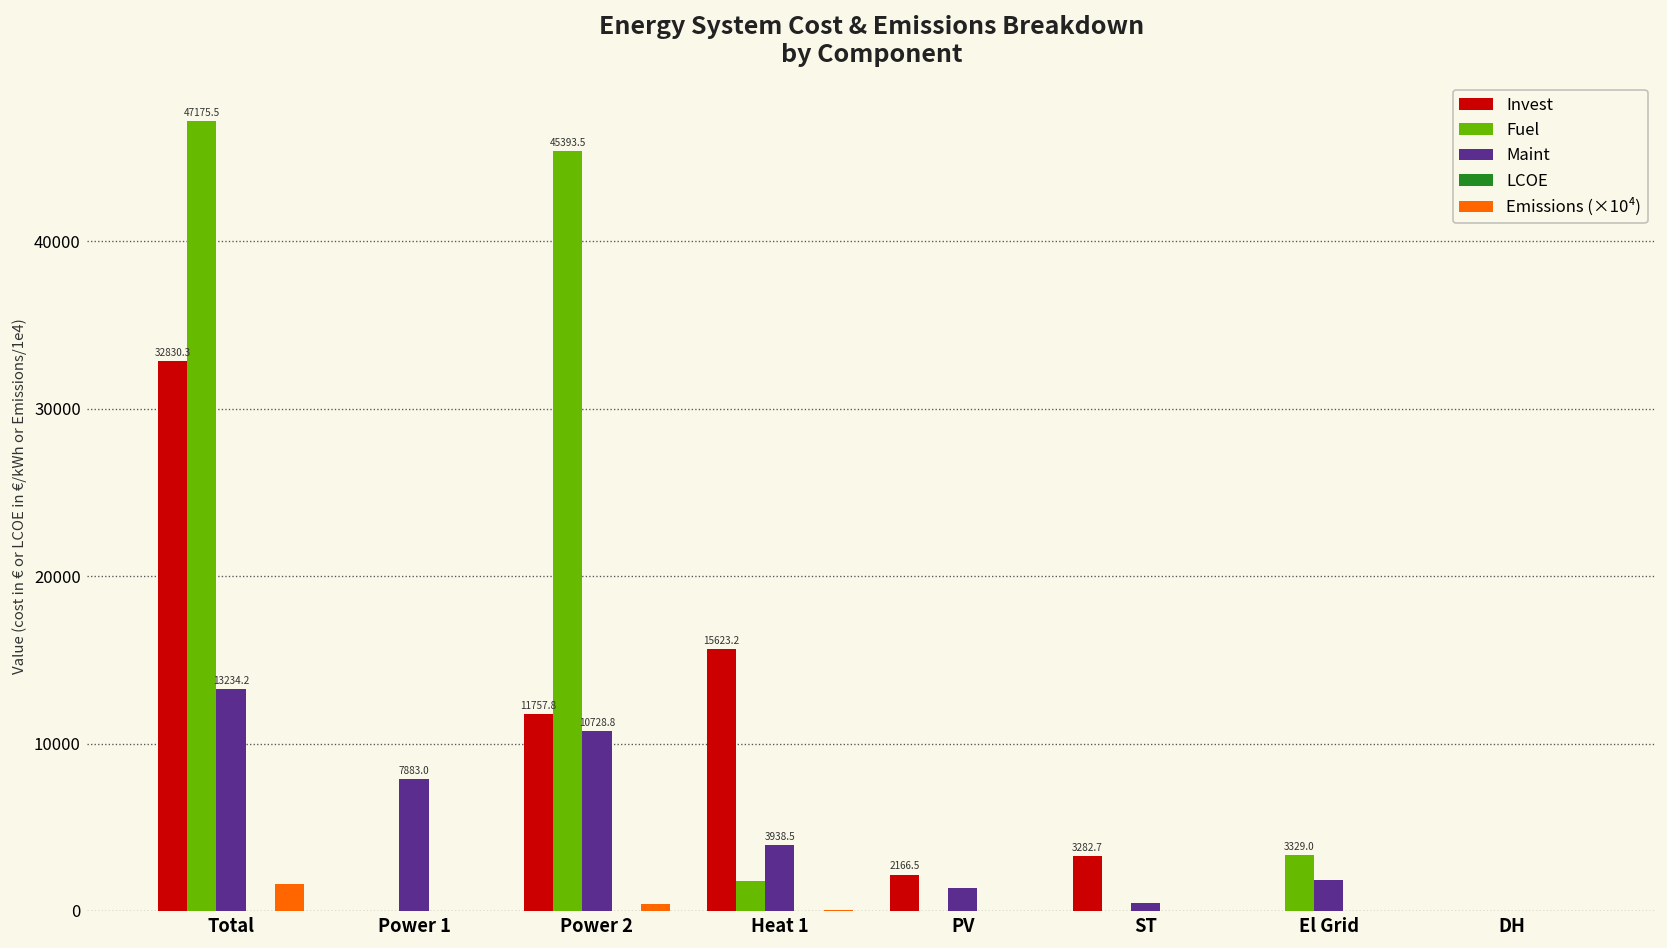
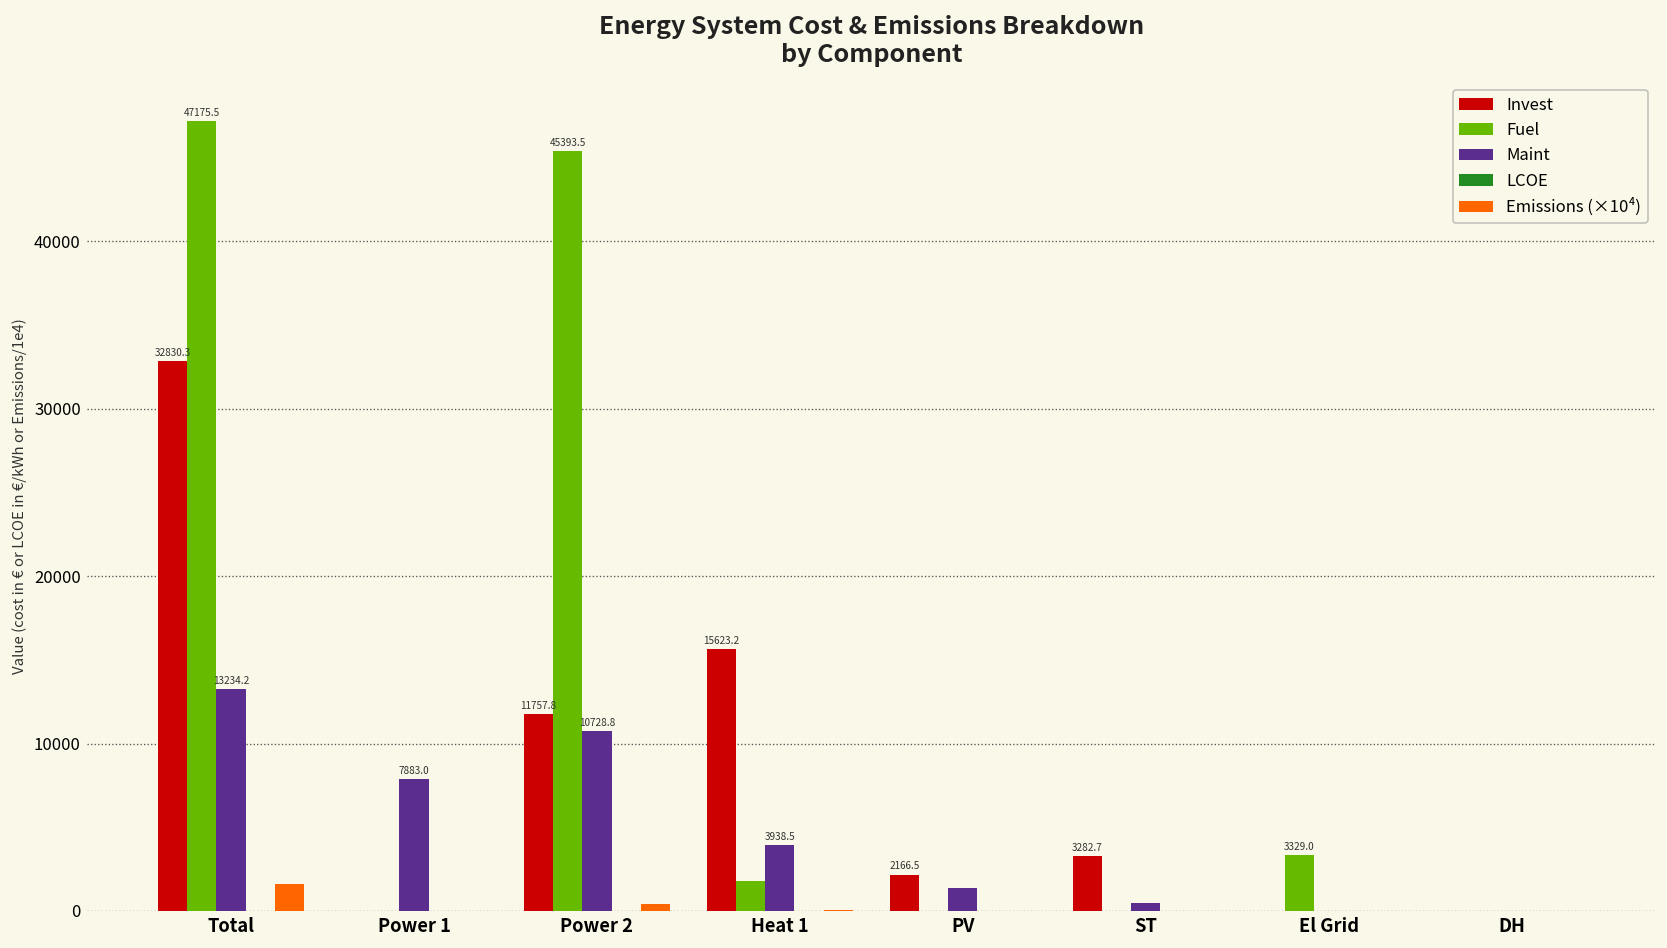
  {
    "Invest": {
      "Total": 32830.3,
      "Power 2": 11757.8,
      "Heat 1": 15623.2,
      "PV": 2166.5,
      "ST": 3282.7
    },
    "Fuel": {
      "Total": 47175.5,
      "Power 2": 45393.5,
      "El Grid": 3329.0
    },
    "Maint": {
      "PV": 1400,
      "ST": 500,
-     "El Grid": 1800,
+     "El Grid": 0,
      "DH": 0
    },
    "LCOE": {
      "Total": 0,
      "Power 1": 0
    },
    "Emissions (×10⁴)": {
      "Total": 1600,
      "Power 1": 0,
      "Power 2": 400,
      "PV": 0,
      "ST": 0,
      "El Grid": 0,
      "DH": 0
    }
  }
